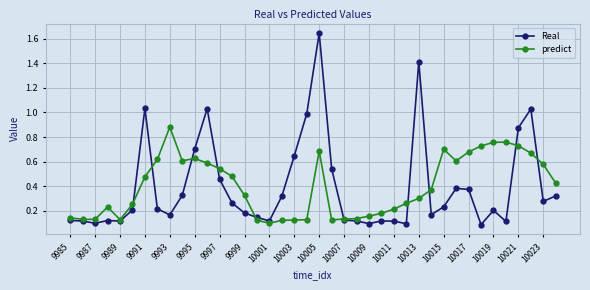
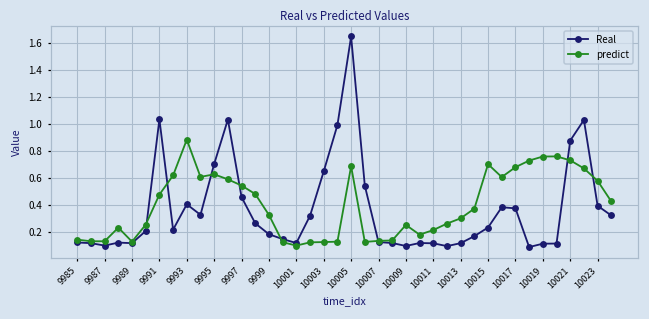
  {
    "Real": {
      "9987": 0.10,
      "9991": 1.03,
-     "9993": 0.17,
+     "9993": 0.40,
      "9995": 0.70,
      "9997": 0.46,
      "9999": 0.18,
      "10003": 0.65,
      "10005": 1.65,
      "10009": 0.09,
      "10011": 0.11,
-     "10013": 1.41,
+     "10013": 0.12,
      "10015": 0.23,
      "10017": 0.37,
-     "10019": 0.20,
+     "10019": 0.11,
      "10021": 0.88,
-     "10023": 0.28
+     "10023": 0.39
    },
    "predict": {
      "9987": 0.13,
      "9991": 0.48,
      "9993": 0.88,
      "9995": 0.63,
      "9997": 0.54,
      "9999": 0.32,
      "10003": 0.12,
      "10005": 0.69,
-     "10009": 0.16,
+     "10009": 0.25,
      "10011": 0.21,
      "10013": 0.30,
      "10015": 0.70,
      "10017": 0.68,
      "10019": 0.76,
      "10021": 0.73,
      "10023": 0.58
    }
  }
